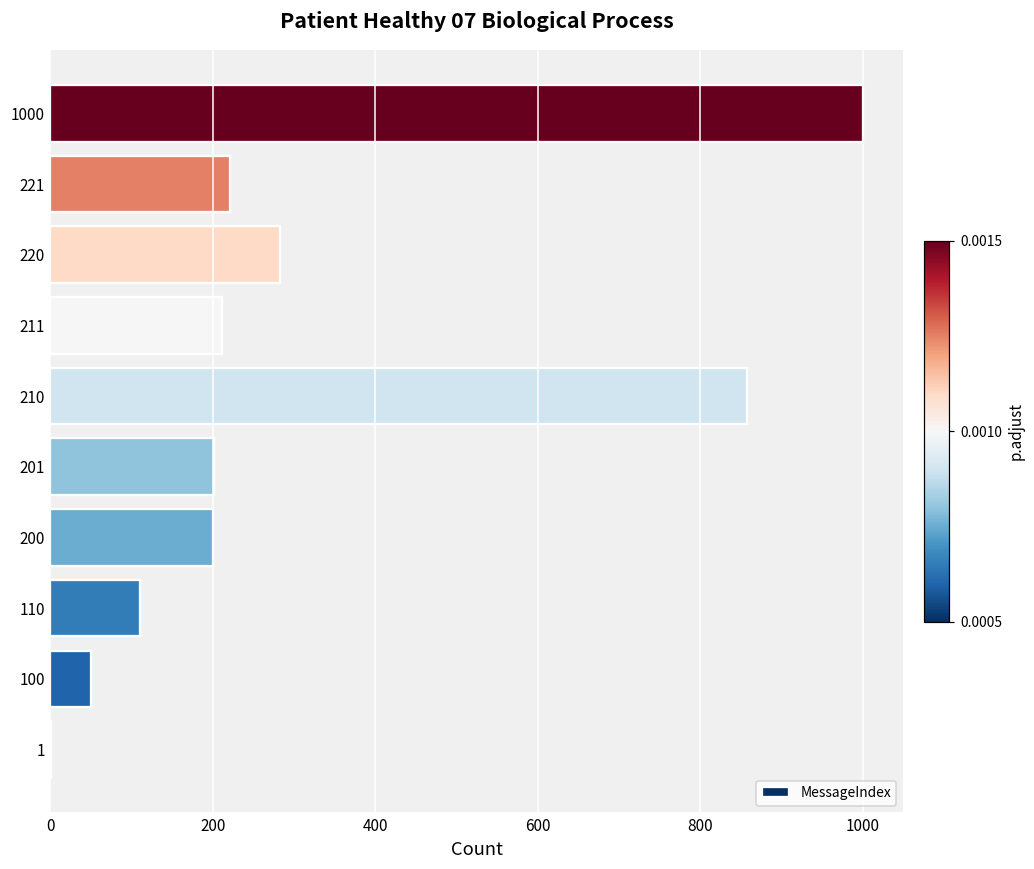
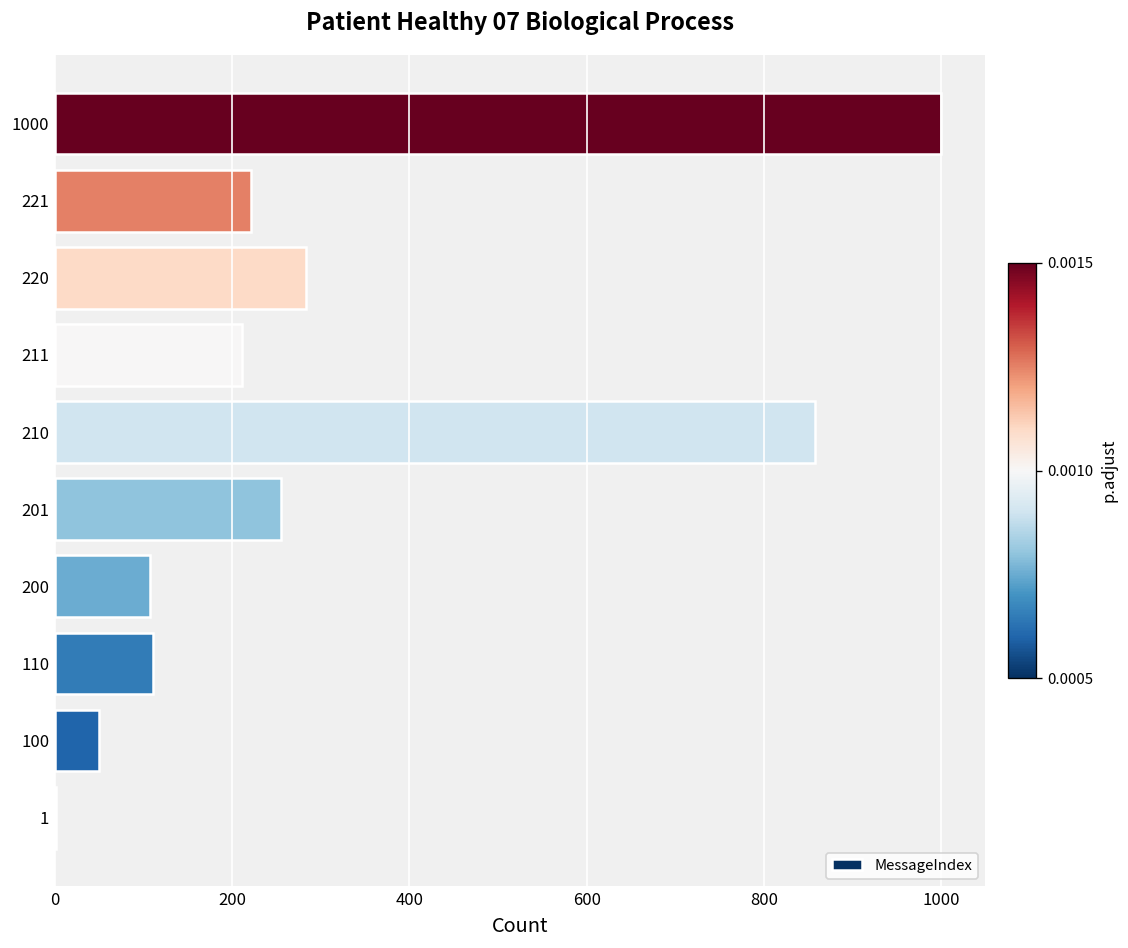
  {
    "1000": 1000,
    "221": 220,
    "220": 280,
    "211": 210,
    "210": 860,
-   "201": 200,
-   "200": 200,
+   "201": 260,
+   "200": 110,
    "110": 110,
    "100": 50
  }
